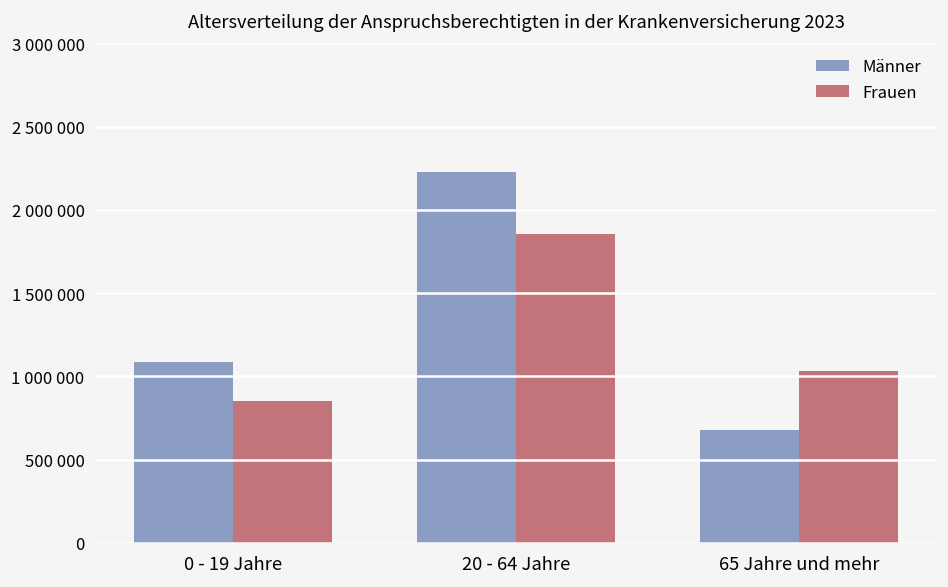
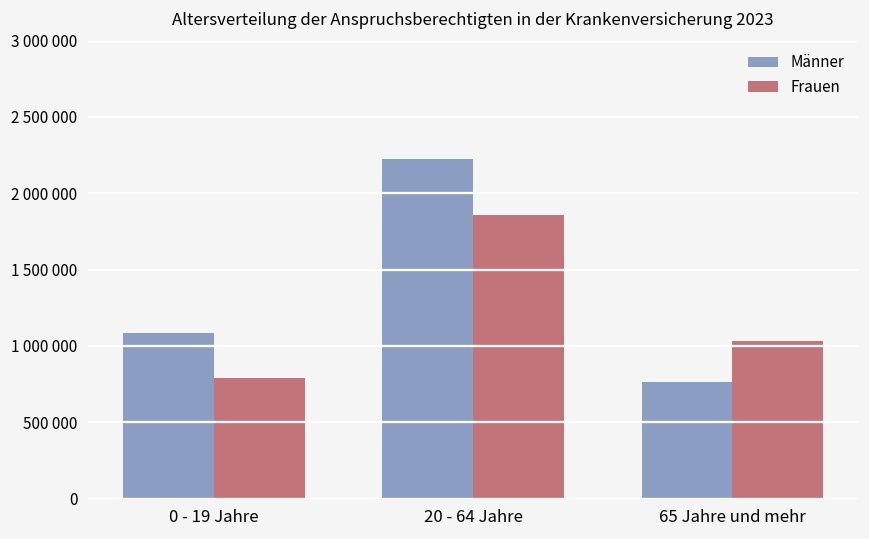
  {
    "Männer": {
      "0 - 19 Jahre": 1090000,
      "20 - 64 Jahre": 2230000,
-     "65 Jahre und mehr": 680000
+     "65 Jahre und mehr": 760000
    },
    "Frauen": {
-     "0 - 19 Jahre": 850000,
+     "0 - 19 Jahre": 790000,
      "20 - 64 Jahre": 1860000,
      "65 Jahre und mehr": 1030000
    }
  }
